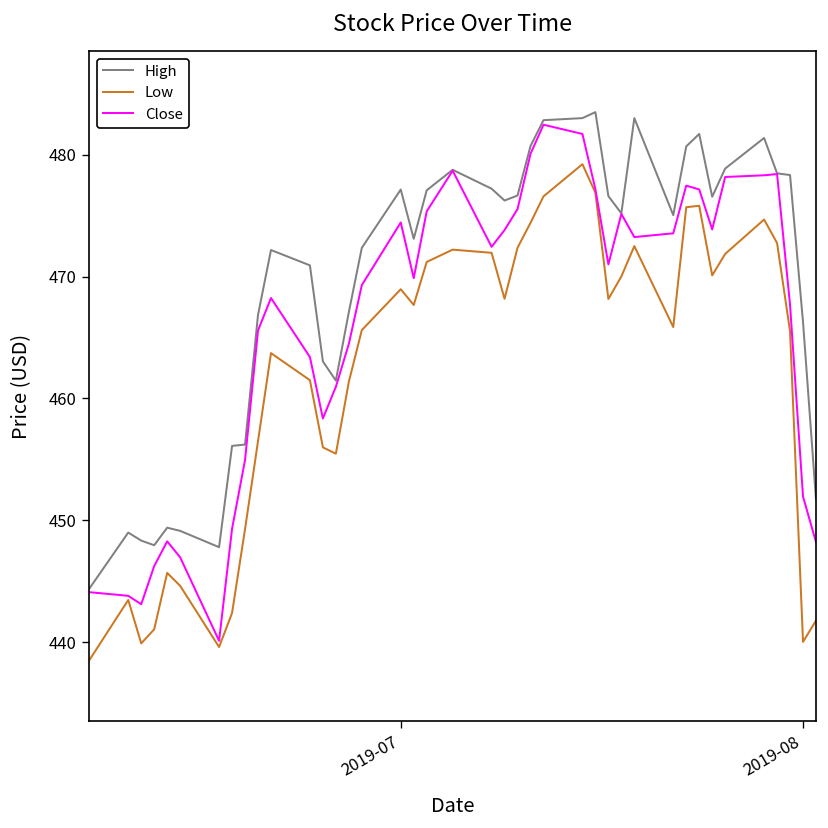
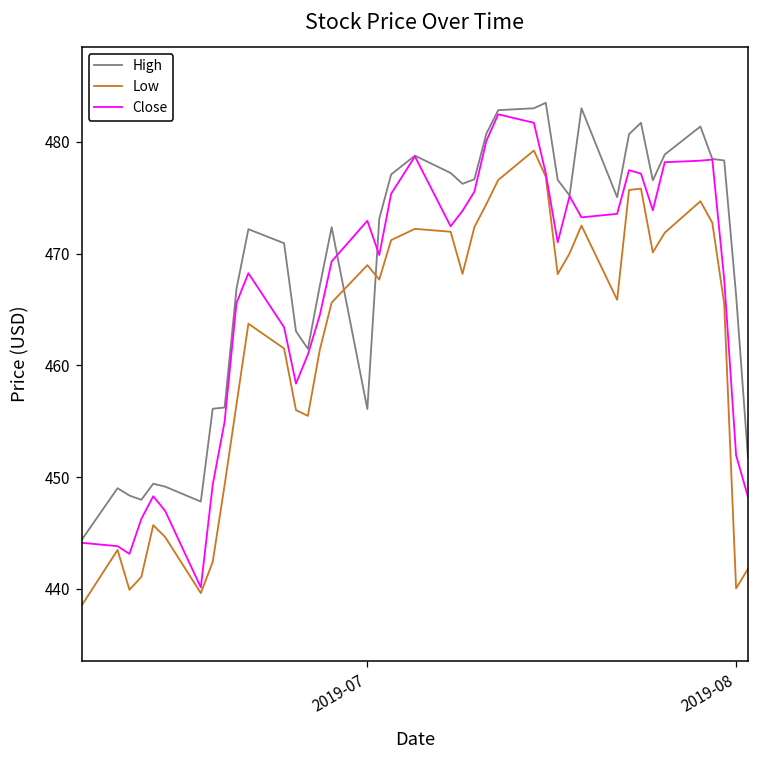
  {
    "High": {
-     "2019-07": 477.1,
+     "2019-07": 456.1,
      "2019-08": 466.3
    },
    "Low": {
      "2019-07": 469.0,
      "2019-08": 440.0
    },
    "Close": {
-     "2019-07": 474.4,
+     "2019-07": 472.9,
      "2019-08": 452.0
    }
  }
